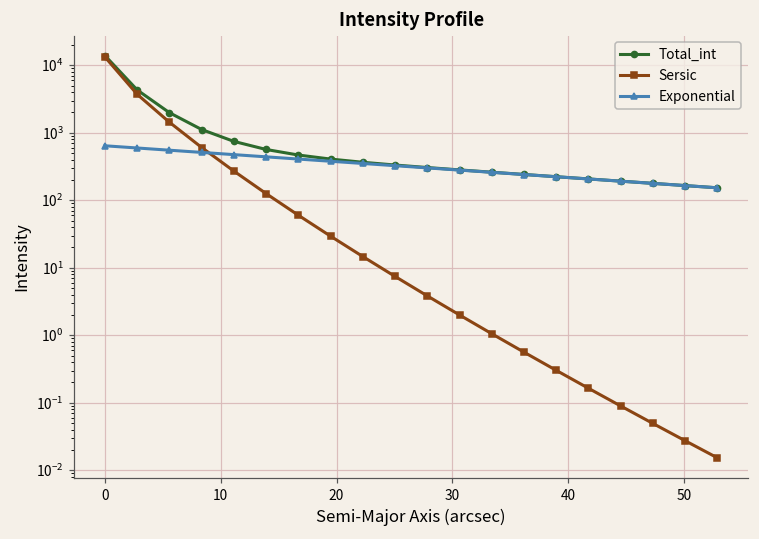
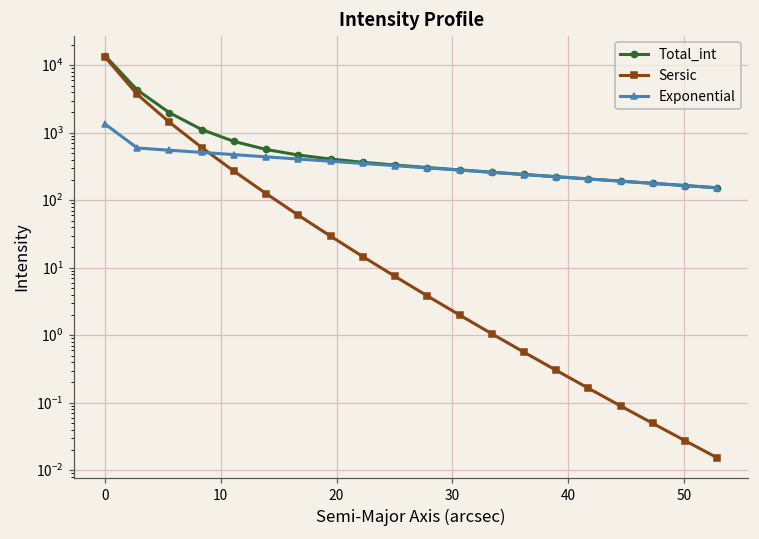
  {
    "Exponential": {
-     "0": 600
+     "0": 1300
    }
  }
